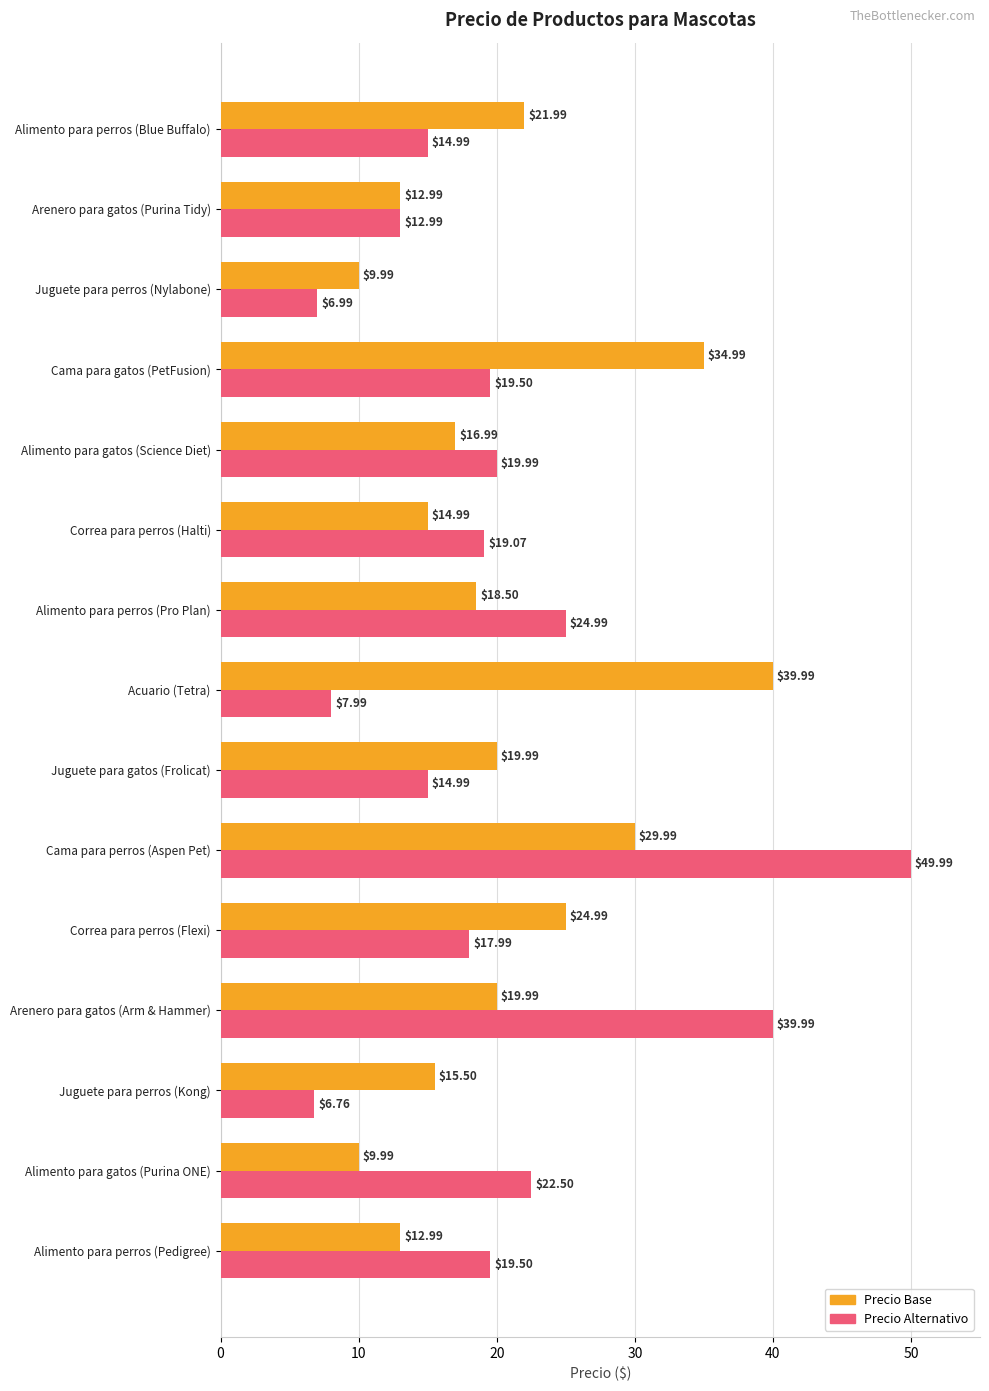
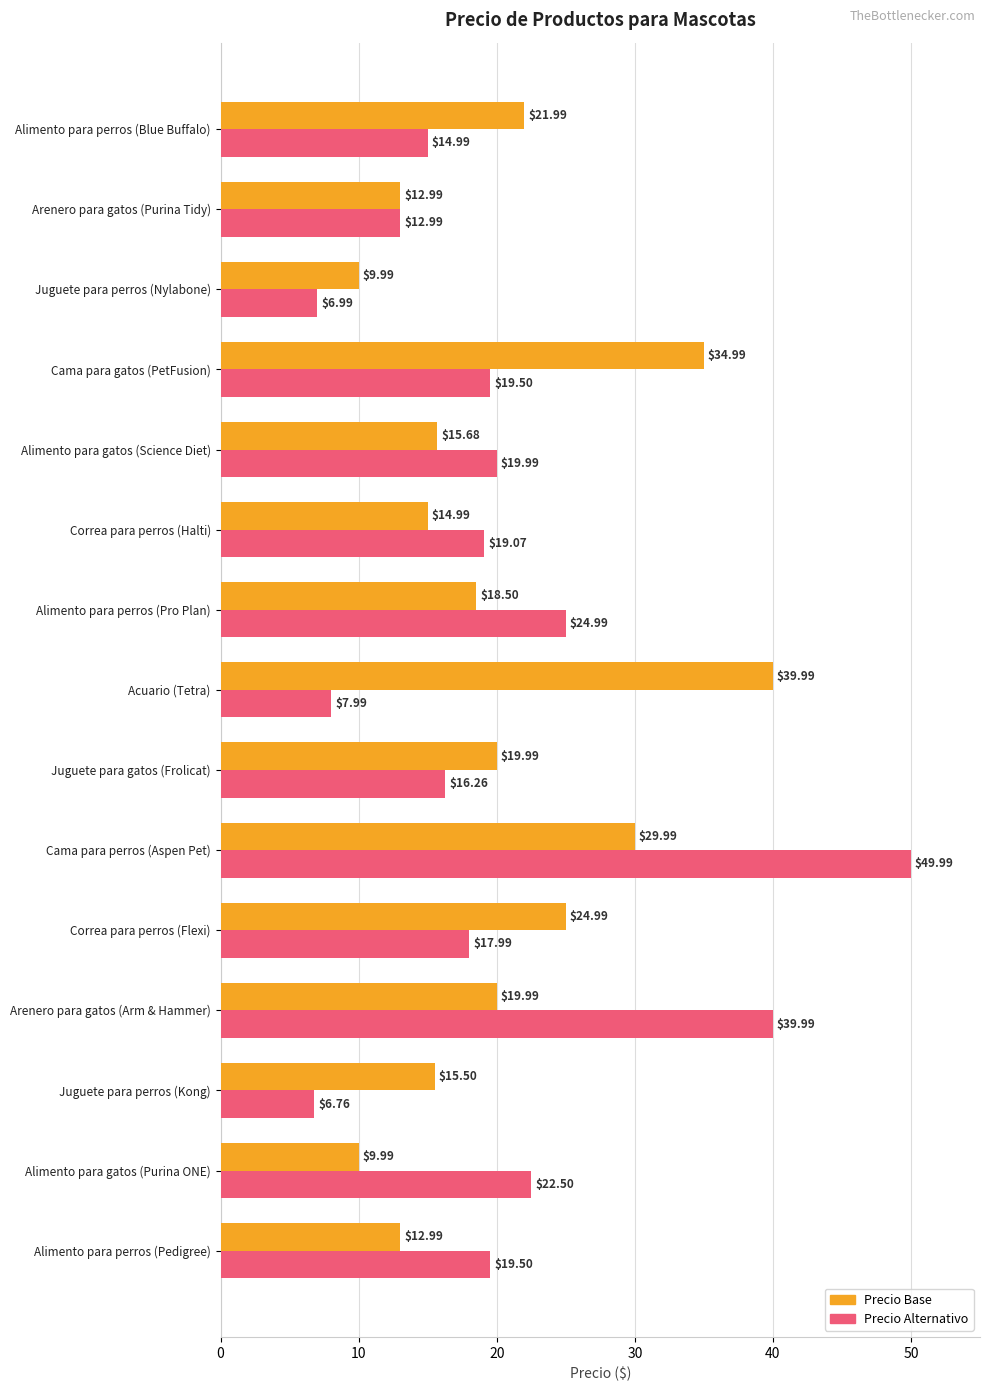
  {
    "Precio Base": {
      "Alimento para perros (Blue Buffalo)": "$21.99",
      "Arenero para gatos (Purina Tidy)": "$12.99",
      "Juguete para perros (Nylabone)": "$9.99",
      "Cama para gatos (PetFusion)": "$34.99",
-     "Alimento para gatos (Science Diet)": "$16.99",
+     "Alimento para gatos (Science Diet)": "$15.68",
      "Correa para perros (Halti)": "$14.99",
      "Alimento para perros (Pro Plan)": "$18.50",
      "Acuario (Tetra)": "$39.99",
      "Juguete para gatos (Frolicat)": "$19.99",
      "Cama para perros (Aspen Pet)": "$29.99",
      "Correa para perros (Flexi)": "$24.99",
      "Arenero para gatos (Arm & Hammer)": "$19.99",
      "Juguete para perros (Kong)": "$15.50",
      "Alimento para gatos (Purina ONE)": "$9.99",
      "Alimento para perros (Pedigree)": "$12.99"
    },
    "Precio Alternativo": {
      "Alimento para perros (Blue Buffalo)": "$14.99",
      "Arenero para gatos (Purina Tidy)": "$12.99",
      "Juguete para perros (Nylabone)": "$6.99",
      "Cama para gatos (PetFusion)": "$19.50",
      "Alimento para gatos (Science Diet)": "$19.99",
      "Correa para perros (Halti)": "$19.07",
      "Alimento para perros (Pro Plan)": "$24.99",
      "Acuario (Tetra)": "$7.99",
-     "Juguete para gatos (Frolicat)": "$14.99",
+     "Juguete para gatos (Frolicat)": "$16.26",
      "Cama para perros (Aspen Pet)": "$49.99",
      "Correa para perros (Flexi)": "$17.99",
      "Arenero para gatos (Arm & Hammer)": "$39.99",
      "Juguete para perros (Kong)": "$6.76",
      "Alimento para gatos (Purina ONE)": "$22.50",
      "Alimento para perros (Pedigree)": "$19.50"
    }
  }
